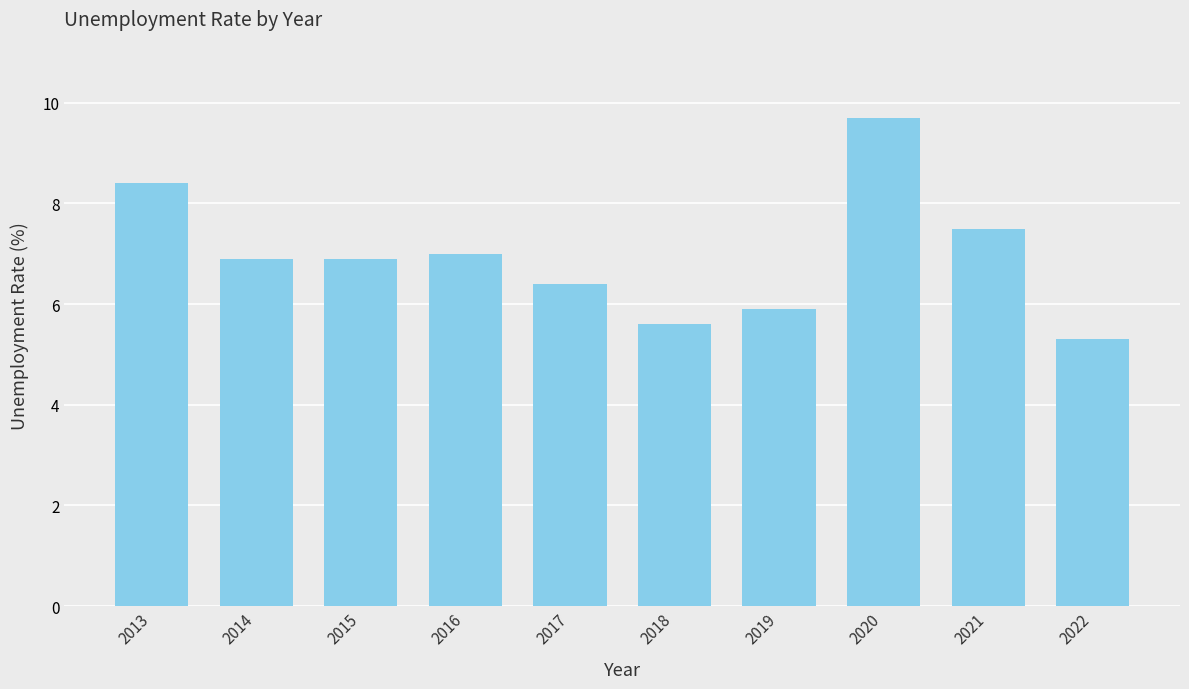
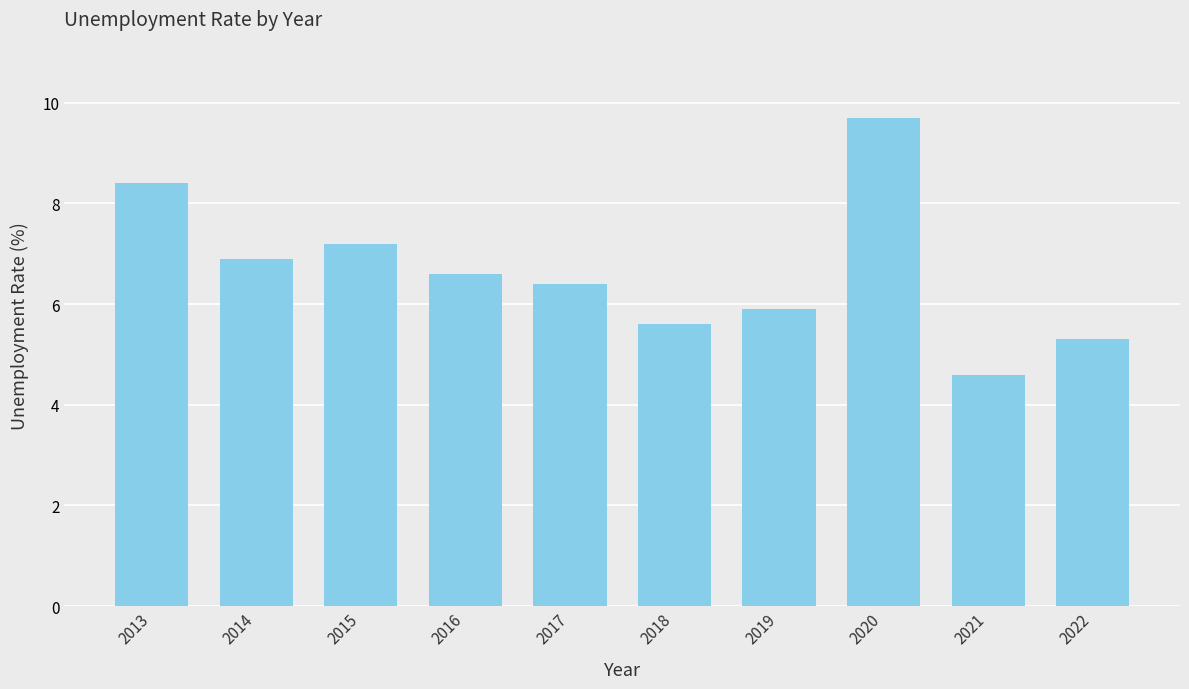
  {
    "2013": 8.4,
    "2014": 6.9,
-   "2015": 6.9,
-   "2016": 7.0,
+   "2015": 7.2,
+   "2016": 6.6,
    "2017": 6.4,
    "2018": 5.6,
    "2019": 5.9,
    "2020": 9.7,
-   "2021": 7.5,
+   "2021": 4.6,
    "2022": 5.3
  }
